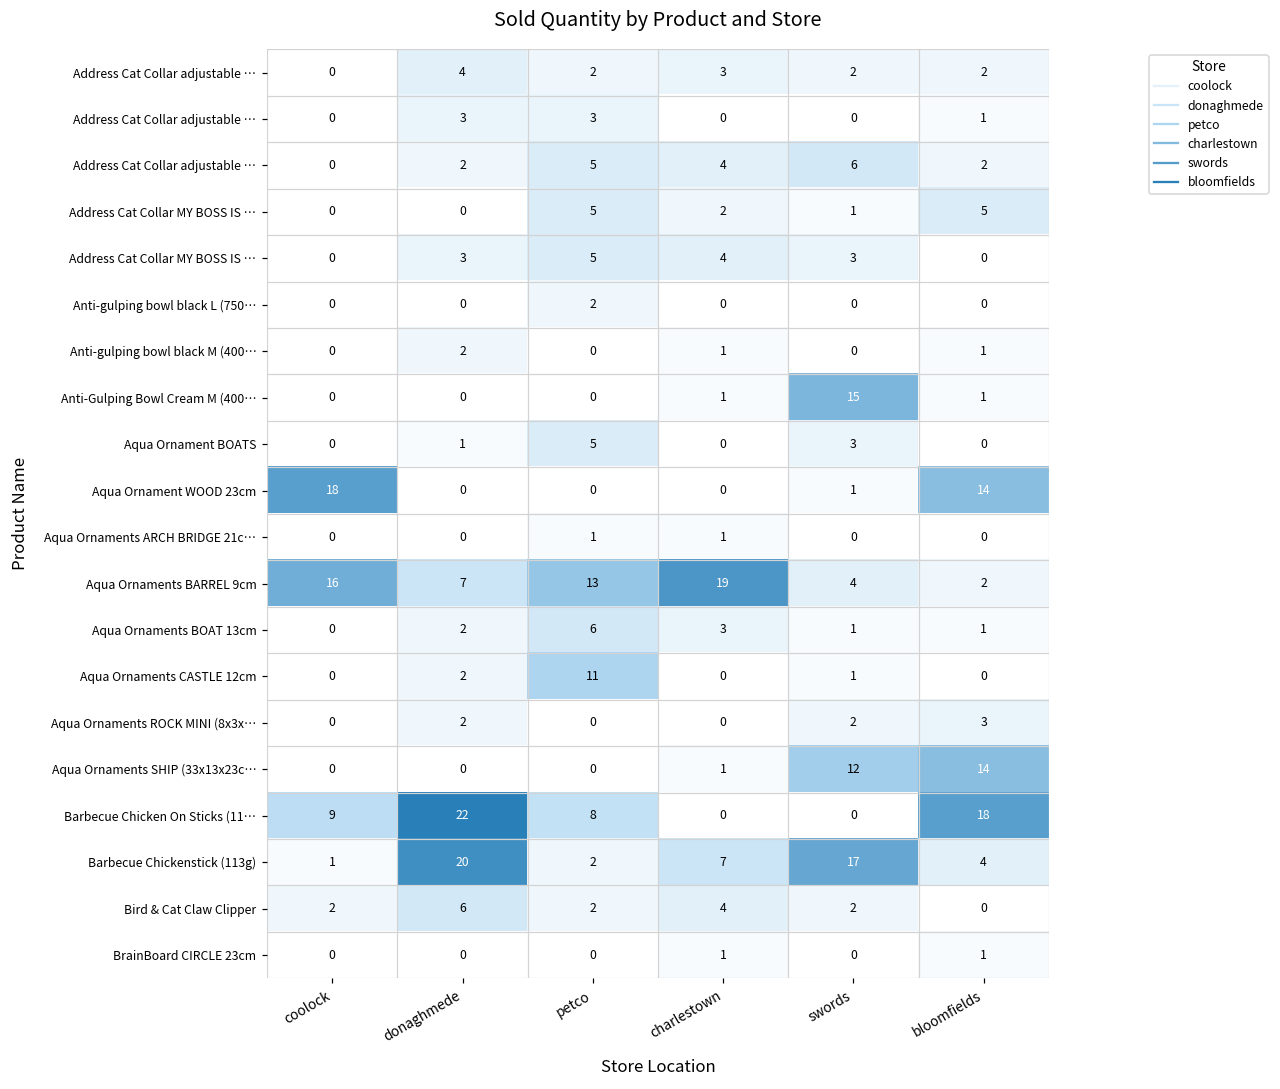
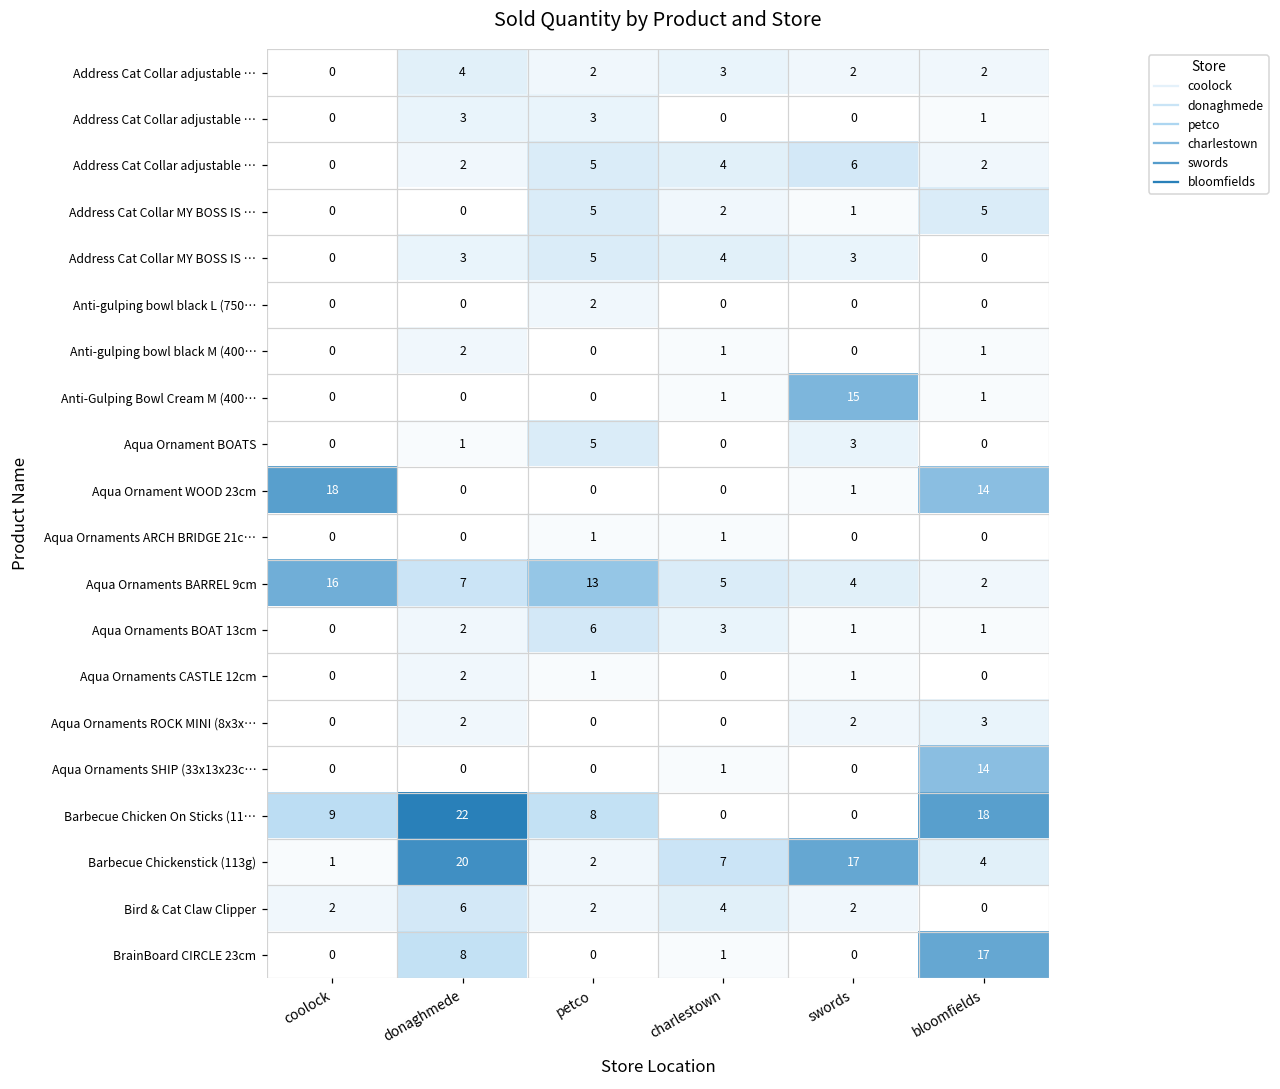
  {
    "Anti-gulping bowl black L (750…": {
      "coolock": 0,
      "donaghmede": 0,
      "petco": 2,
      "charlestown": 0,
      "swords": 0,
      "bloomfields": 0
    },
    "Anti-gulping bowl black M (400…": {
      "coolock": 0,
      "donaghmede": 2,
      "petco": 0,
      "charlestown": 1,
      "swords": 0,
      "bloomfields": 1
    },
    "Anti-Gulping Bowl Cream M (400…": {
      "coolock": 0,
      "donaghmede": 0,
      "petco": 0,
      "charlestown": 1,
      "swords": 15,
      "bloomfields": 1
    },
    "Aqua Ornament BOATS": {
      "coolock": 0,
      "donaghmede": 1,
      "petco": 5,
      "charlestown": 0,
      "swords": 3,
      "bloomfields": 0
    },
    "Aqua Ornament WOOD 23cm": {
      "coolock": 18,
      "donaghmede": 0,
      "petco": 0,
      "charlestown": 0,
      "swords": 1,
      "bloomfields": 14
    },
    "Aqua Ornaments ARCH BRIDGE 21c…": {
      "coolock": 0,
      "donaghmede": 0,
      "petco": 1,
      "charlestown": 1,
      "swords": 0,
      "bloomfields": 0
    },
    "Aqua Ornaments BARREL 9cm": {
      "coolock": 16,
      "donaghmede": 7,
      "petco": 13,
-     "charlestown": 19,
+     "charlestown": 5,
      "swords": 4,
      "bloomfields": 2
    },
    "Aqua Ornaments BOAT 13cm": {
      "coolock": 0,
      "donaghmede": 2,
      "petco": 6,
      "charlestown": 3,
      "swords": 1,
      "bloomfields": 1
    },
    "Aqua Ornaments CASTLE 12cm": {
      "coolock": 0,
      "donaghmede": 2,
-     "petco": 11,
+     "petco": 1,
      "charlestown": 0,
      "swords": 1,
      "bloomfields": 0
    },
    "Aqua Ornaments ROCK MINI (8x3x…": {
      "coolock": 0,
      "donaghmede": 2,
      "petco": 0,
      "charlestown": 0,
      "swords": 2,
      "bloomfields": 3
    },
    "Aqua Ornaments SHIP (33x13x23c…": {
      "coolock": 0,
      "donaghmede": 0,
      "petco": 0,
      "charlestown": 1,
-     "swords": 12,
+     "swords": 0,
      "bloomfields": 14
    },
    "Barbecue Chicken On Sticks (11…": {
      "coolock": 9,
      "donaghmede": 22,
      "petco": 8,
      "charlestown": 0,
      "swords": 0,
      "bloomfields": 18
    },
    "Barbecue Chickenstick (113g)": {
      "coolock": 1,
      "donaghmede": 20,
      "petco": 2,
      "charlestown": 7,
      "swords": 17,
      "bloomfields": 4
    },
    "Bird & Cat Claw Clipper": {
      "coolock": 2,
      "donaghmede": 6,
      "petco": 2,
      "charlestown": 4,
      "swords": 2,
      "bloomfields": 0
    },
    "BrainBoard CIRCLE 23cm": {
      "coolock": 0,
-     "donaghmede": 0,
+     "donaghmede": 8,
      "petco": 0,
      "charlestown": 1,
      "swords": 0,
-     "bloomfields": 1
+     "bloomfields": 17
    }
  }
